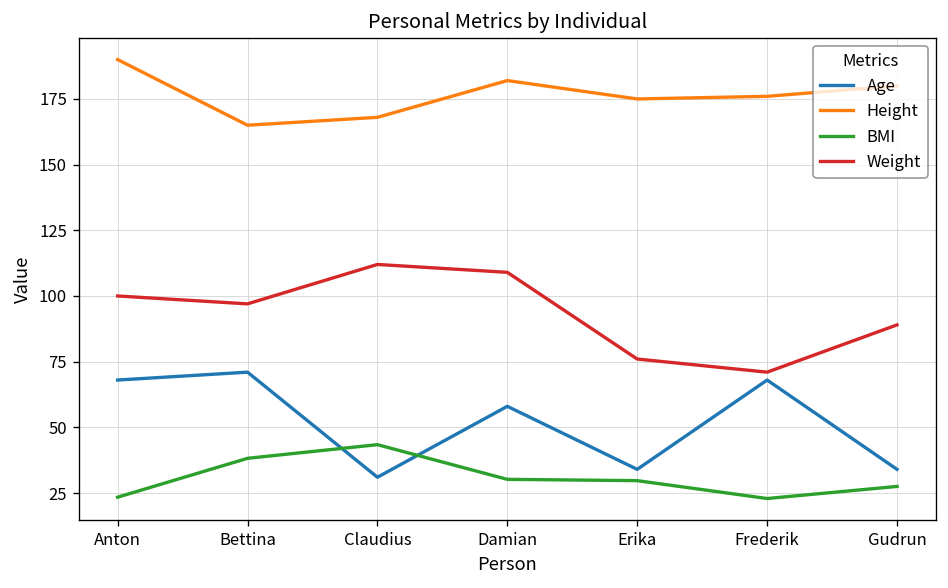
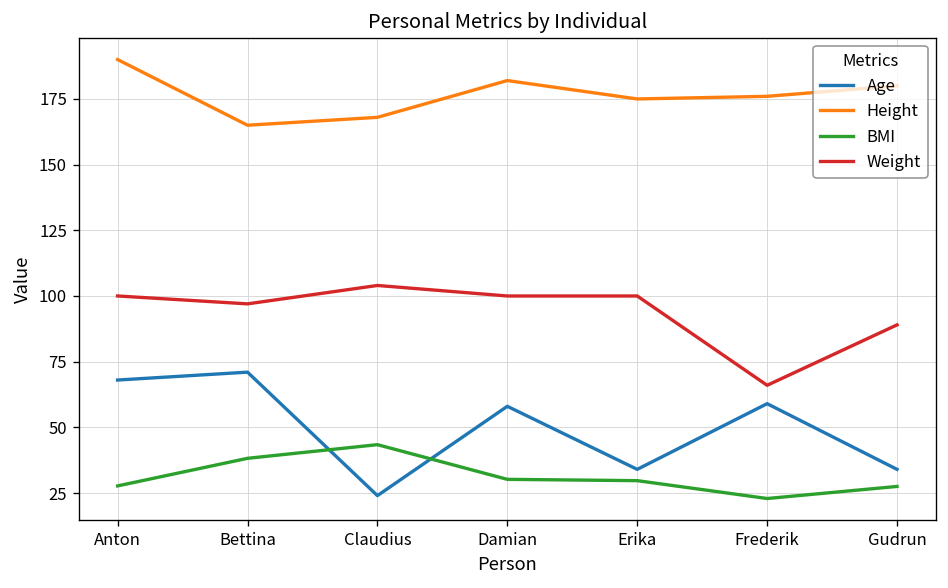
  {
    "Age": {
      "Anton": 68,
      "Bettina": 71,
-     "Claudius": 31,
+     "Claudius": 24,
      "Damian": 58,
      "Erika": 34,
-     "Frederik": 68,
+     "Frederik": 59,
      "Gudrun": 34
    },
    "Height": {
      "Anton": 190,
      "Bettina": 165,
      "Claudius": 168,
      "Damian": 182,
      "Erika": 175,
      "Frederik": 176
    },
    "BMI": {
-     "Anton": 23,
+     "Anton": 28,
      "Bettina": 38,
      "Claudius": 43,
      "Damian": 30,
      "Erika": 30,
      "Frederik": 23,
      "Gudrun": 28
    },
    "Weight": {
      "Anton": 100,
      "Bettina": 97,
-     "Claudius": 112,
-     "Damian": 109,
-     "Erika": 76,
-     "Frederik": 71,
+     "Claudius": 104,
+     "Damian": 100,
+     "Erika": 100,
+     "Frederik": 66,
      "Gudrun": 89
    }
  }
